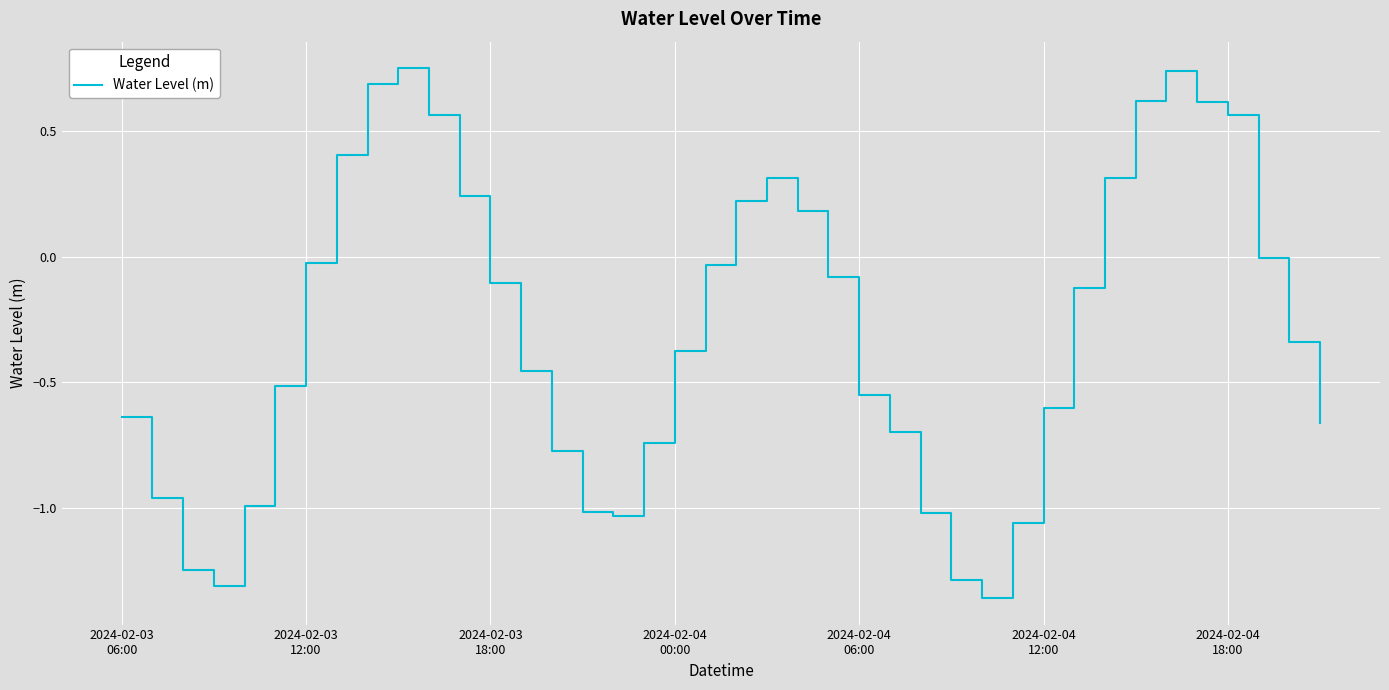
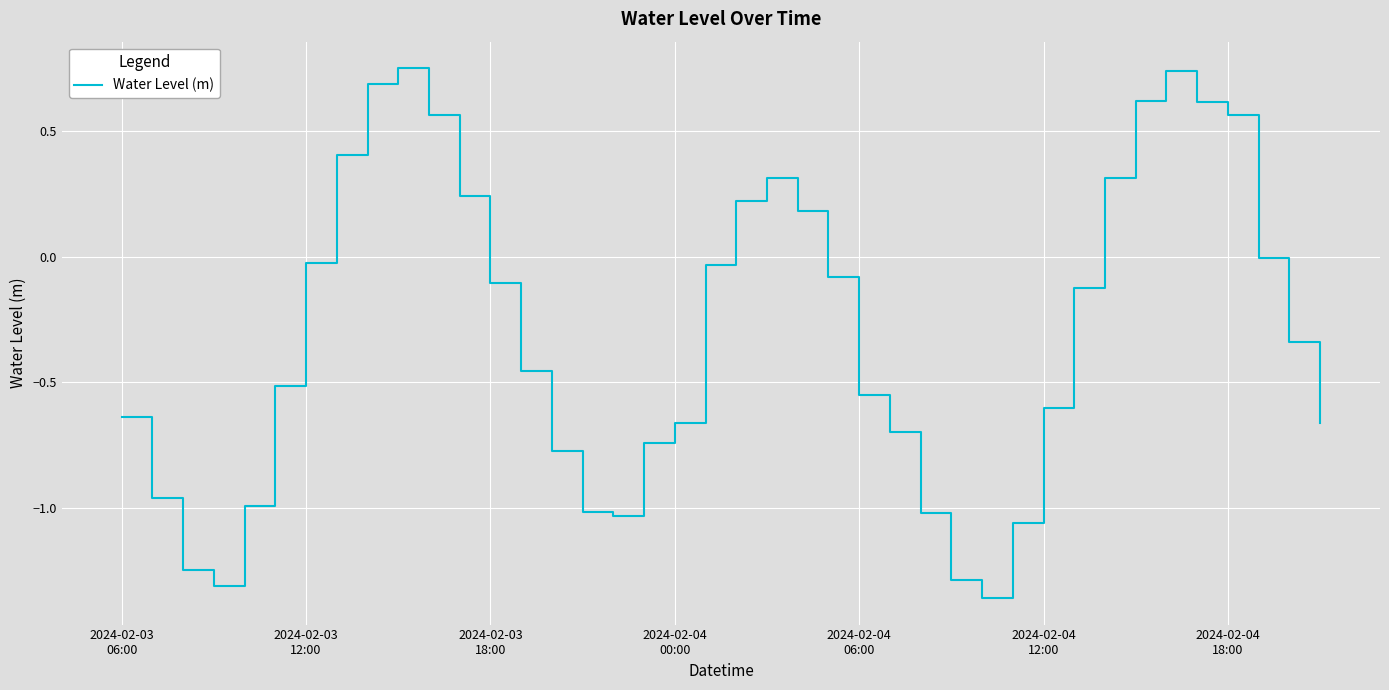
  {
    "2024-02-03 06:00": -0.64,
    "2024-02-03 12:00": -0.02,
    "2024-02-03 18:00": -0.11,
-   "2024-02-04 00:00": -0.37,
+   "2024-02-04 00:00": -0.66,
    "2024-02-04 06:00": -0.55,
    "2024-02-04 12:00": -0.60,
    "2024-02-04 18:00": 0.56
  }
